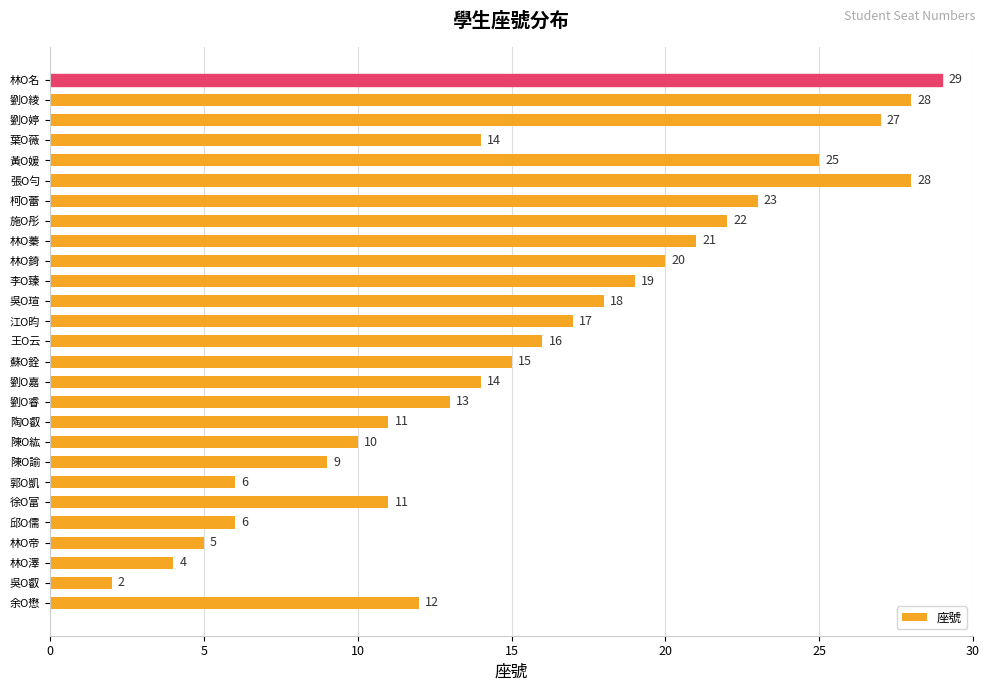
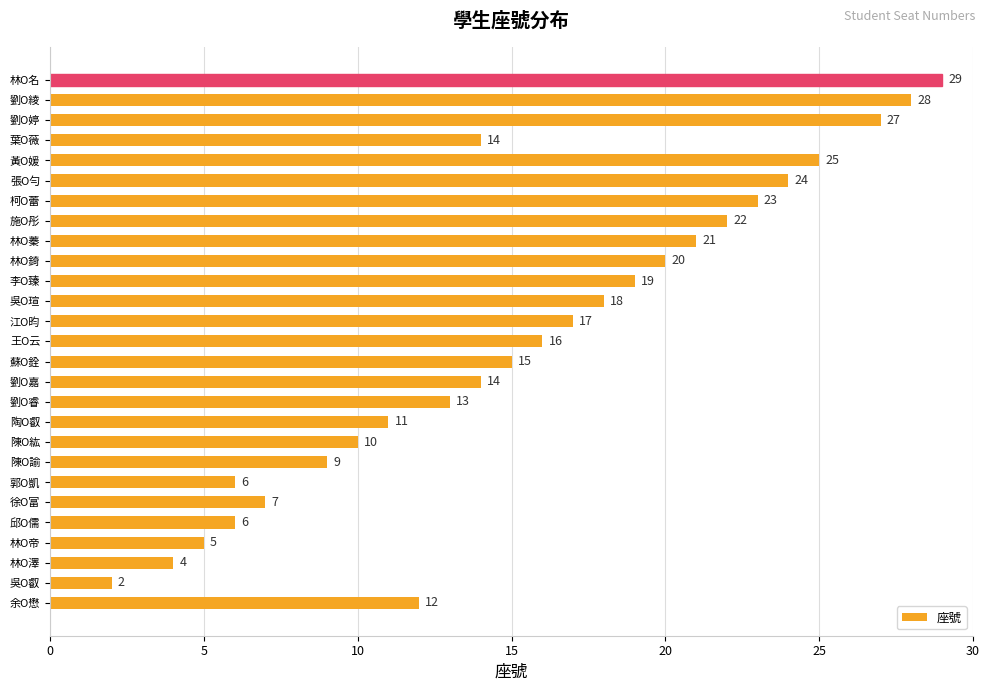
  {
    "林O名": 29,
    "劉O綾": 28,
    "劉O婷": 27,
    "葉O薇": 14,
    "黃O媛": 25,
-   "張O勻": 28,
+   "張O勻": 24,
    "柯O蕾": 23,
    "施O彤": 22,
    "林O蓁": 21,
    "林O錡": 20,
    "李O臻": 19,
    "吳O瑄": 18,
    "江O昀": 17,
    "王O云": 16,
    "蘇O銓": 15,
    "劉O嘉": 14,
    "劉O睿": 13,
    "陶O叡": 11,
    "陳O紘": 10,
    "陳O諭": 9,
    "郭O凱": 6,
-   "徐O富": 11,
+   "徐O富": 7,
    "邱O儒": 6,
    "林O帝": 5,
    "林O澤": 4,
    "吳O叡": 2,
    "余O懋": 12
  }
